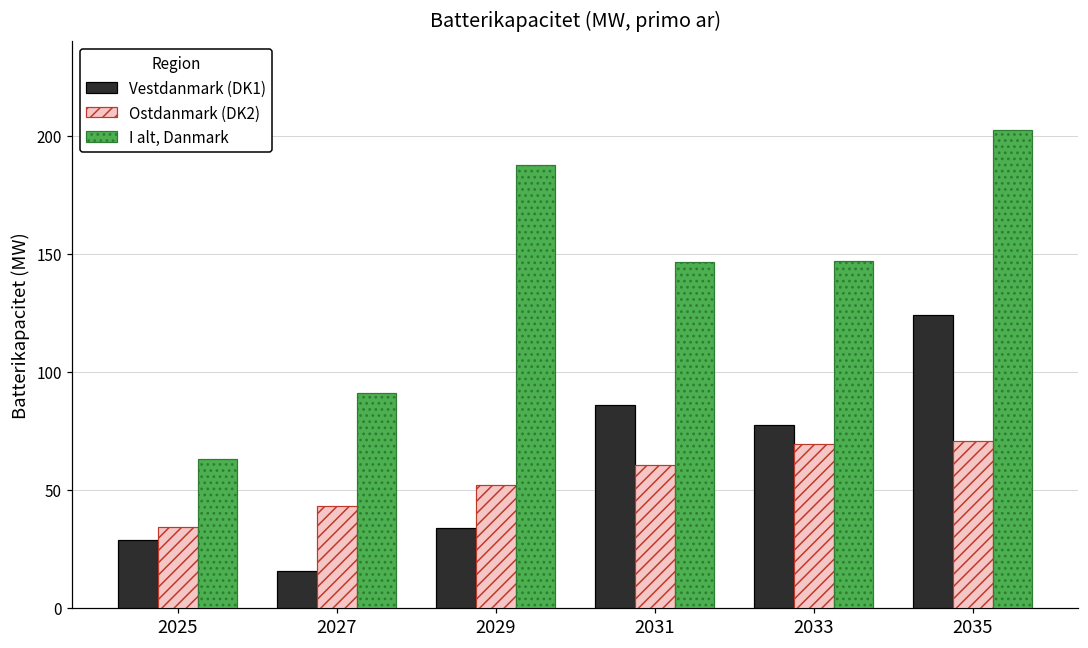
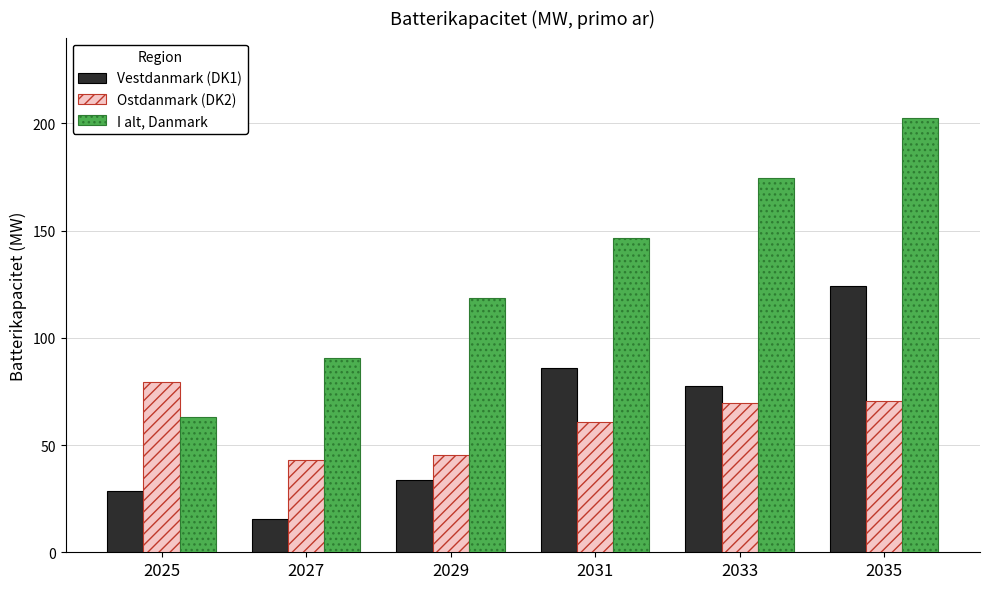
  {
    "Vestdanmark (DK1)": {
      "2025": 29,
      "2027": 16,
      "2029": 34,
      "2031": 86,
      "2033": 77,
      "2035": 124
    },
    "Ostdanmark (DK2)": {
-     "2025": 34,
+     "2025": 80,
      "2027": 43,
-     "2029": 52,
+     "2029": 45,
      "2031": 61,
      "2033": 69,
      "2035": 71
    },
    "I alt, Danmark": {
      "2025": 63,
      "2027": 91,
-     "2029": 188,
+     "2029": 119,
      "2031": 147,
-     "2033": 147,
+     "2033": 174,
      "2035": 202
    }
  }
